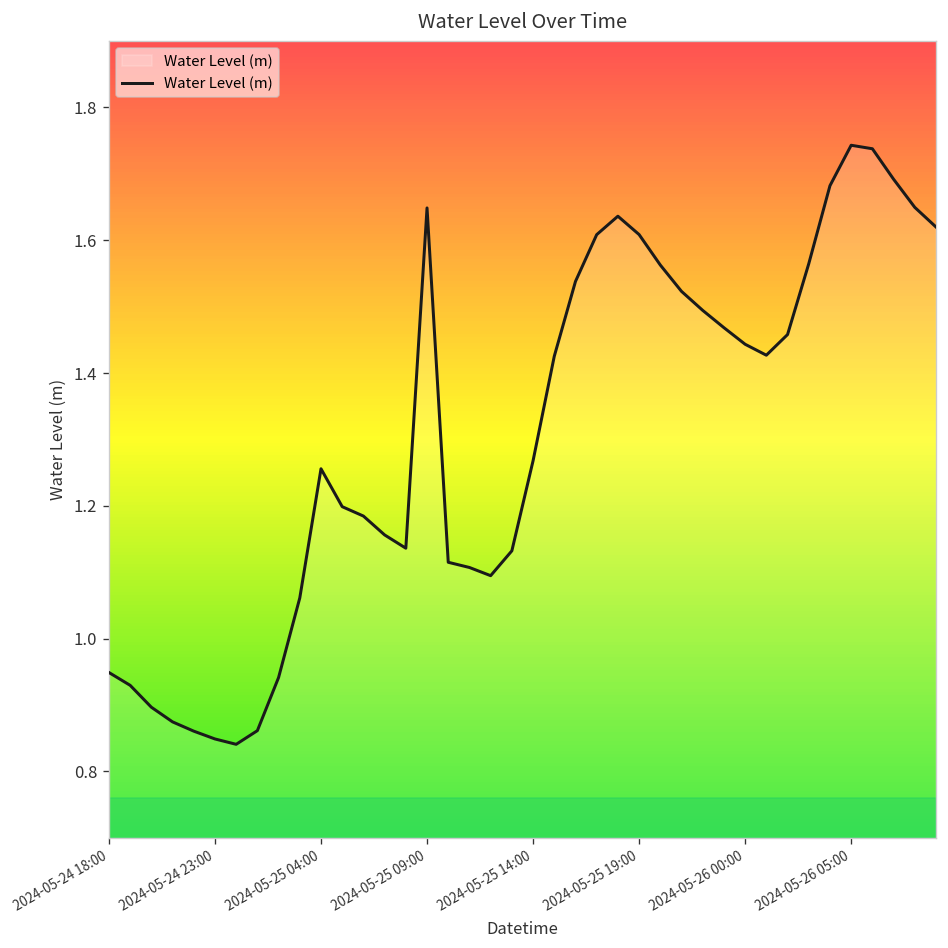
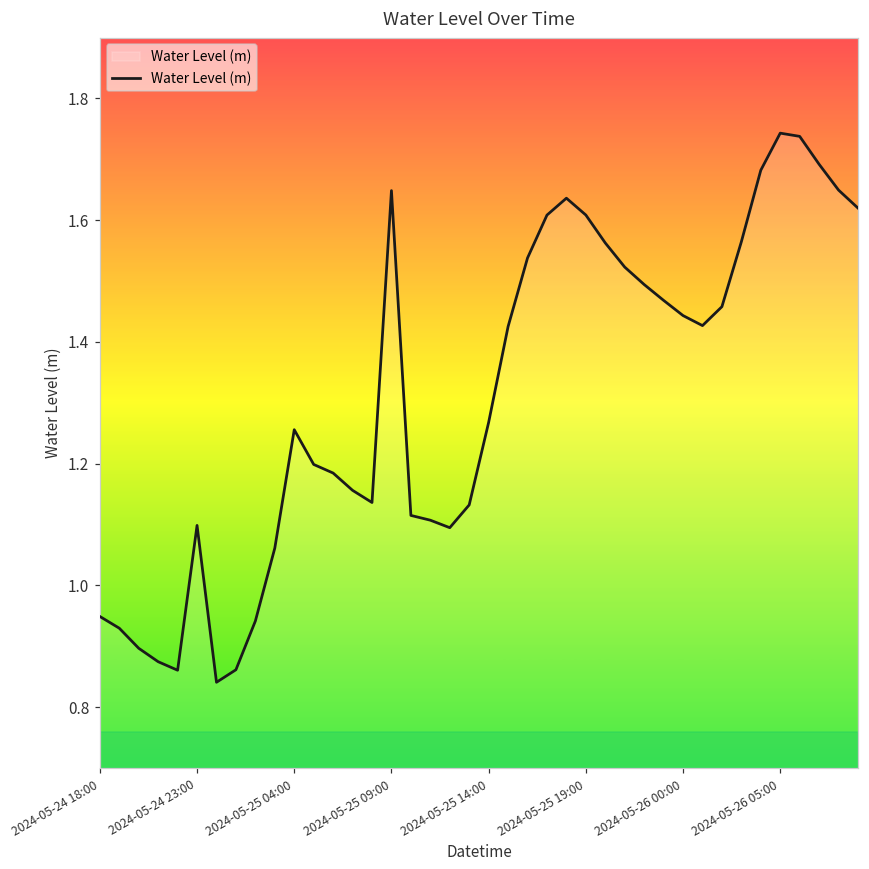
  {
    "2024-05-24 18:00": 0.95,
-   "2024-05-24 23:00": 0.85,
+   "2024-05-24 23:00": 1.10,
    "2024-05-25 04:00": 1.26,
    "2024-05-25 09:00": 1.65,
    "2024-05-25 14:00": 1.27,
    "2024-05-25 19:00": 1.61,
    "2024-05-26 00:00": 1.44,
    "2024-05-26 05:00": 1.74
  }
